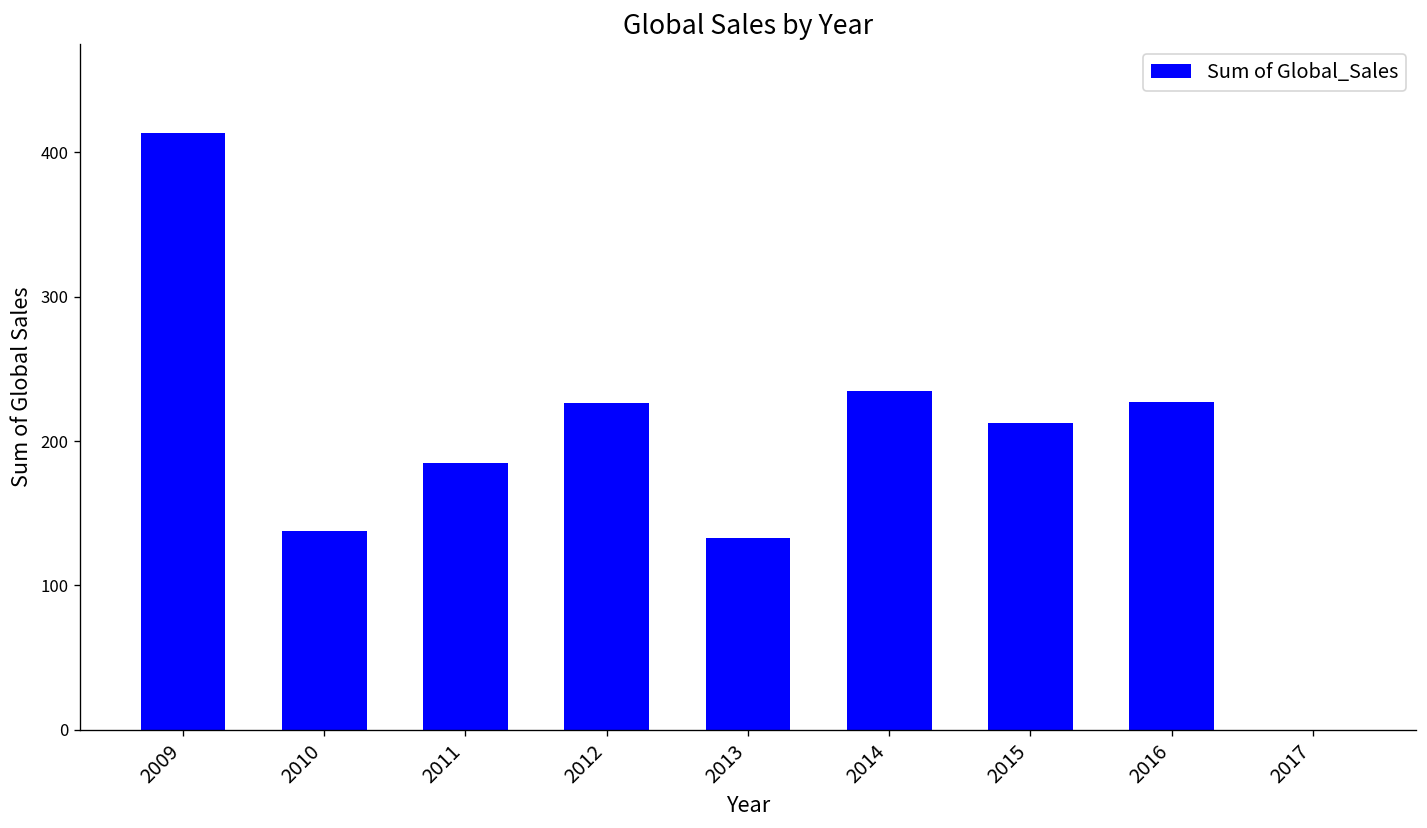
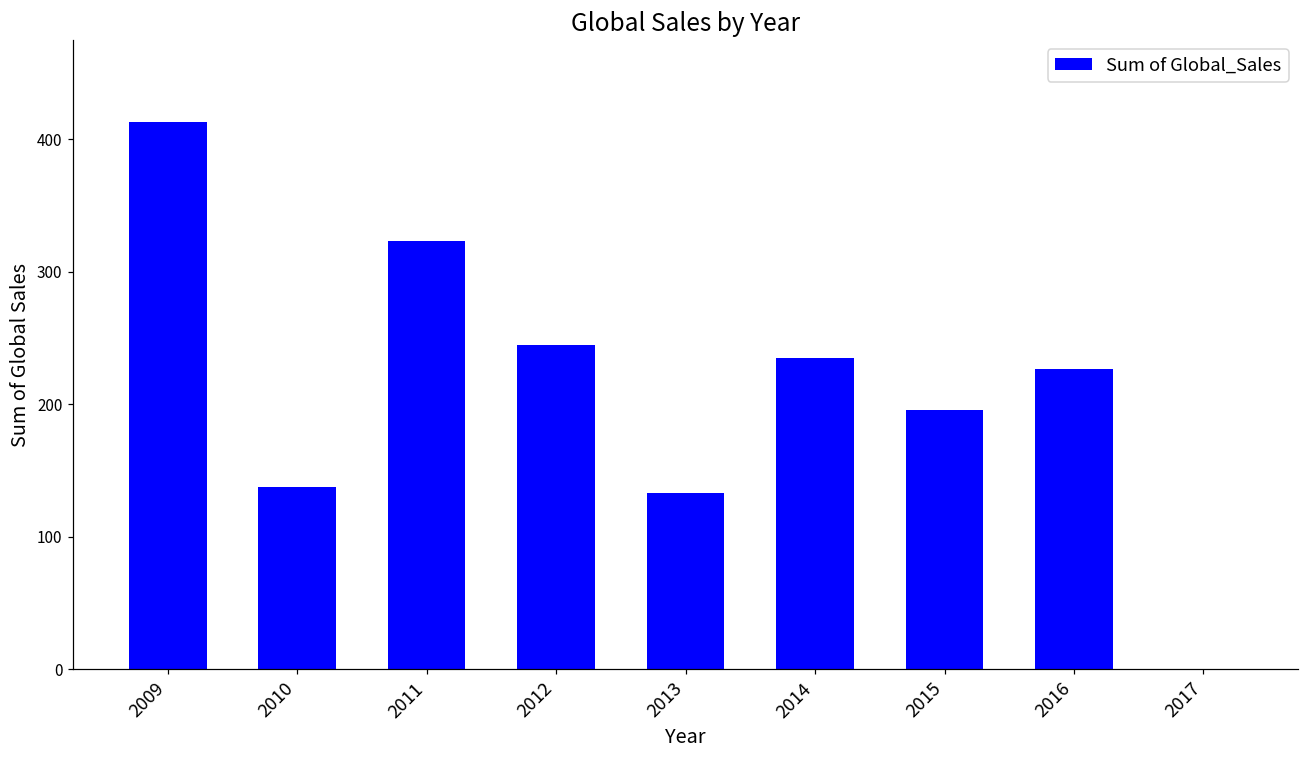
  {
    "2009": 413,
    "2010": 138,
-   "2011": 185,
-   "2012": 226,
+   "2011": 323,
+   "2012": 245,
    "2013": 133,
    "2014": 235,
-   "2015": 213,
+   "2015": 196,
    "2016": 227
  }
